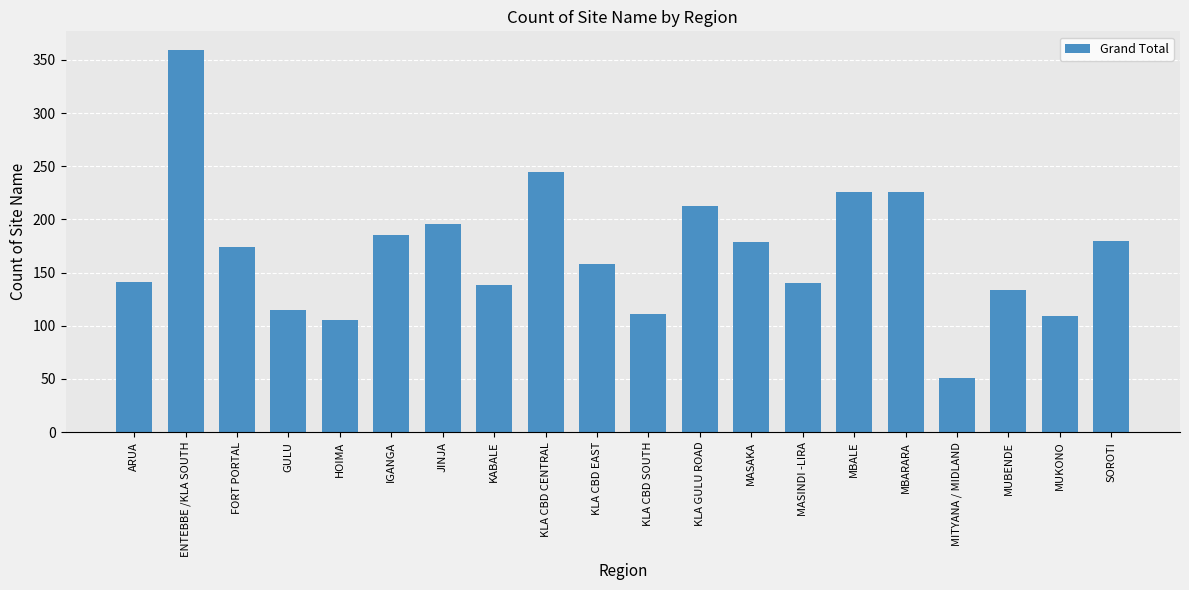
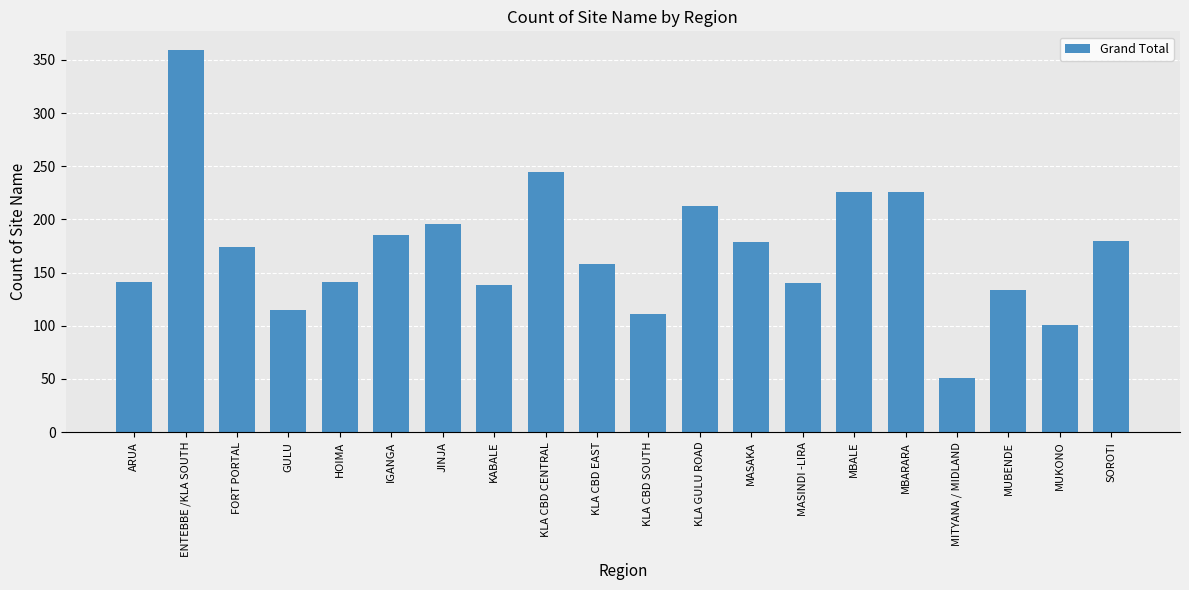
  {
    "ARUA": 141,
    "ENTEBBE /KLA SOUTH": 359,
    "FORT PORTAL": 174,
    "GULU": 115,
-   "HOIMA": 105,
+   "HOIMA": 141,
    "IGANGA": 185,
    "JINJA": 196,
    "KABALE": 138,
    "KLA CBD CENTRAL": 245,
    "KLA CBD EAST": 158,
    "KLA CBD SOUTH": 111,
    "KLA GULU ROAD": 213,
    "MASAKA": 179,
    "MASINDI -LIRA": 140,
    "MBALE": 226,
    "MBARARA": 226,
    "MITYANA / MIDLAND": 51,
    "MUBENDE": 134,
-   "MUKONO": 109,
+   "MUKONO": 101,
    "SOROTI": 180
  }
